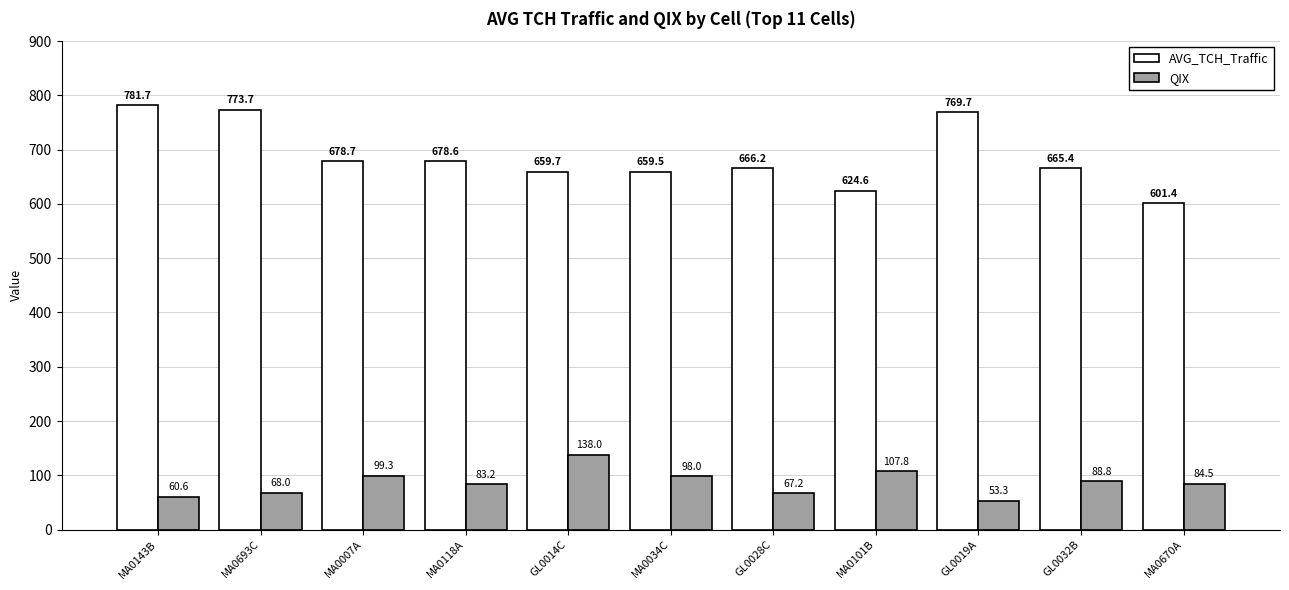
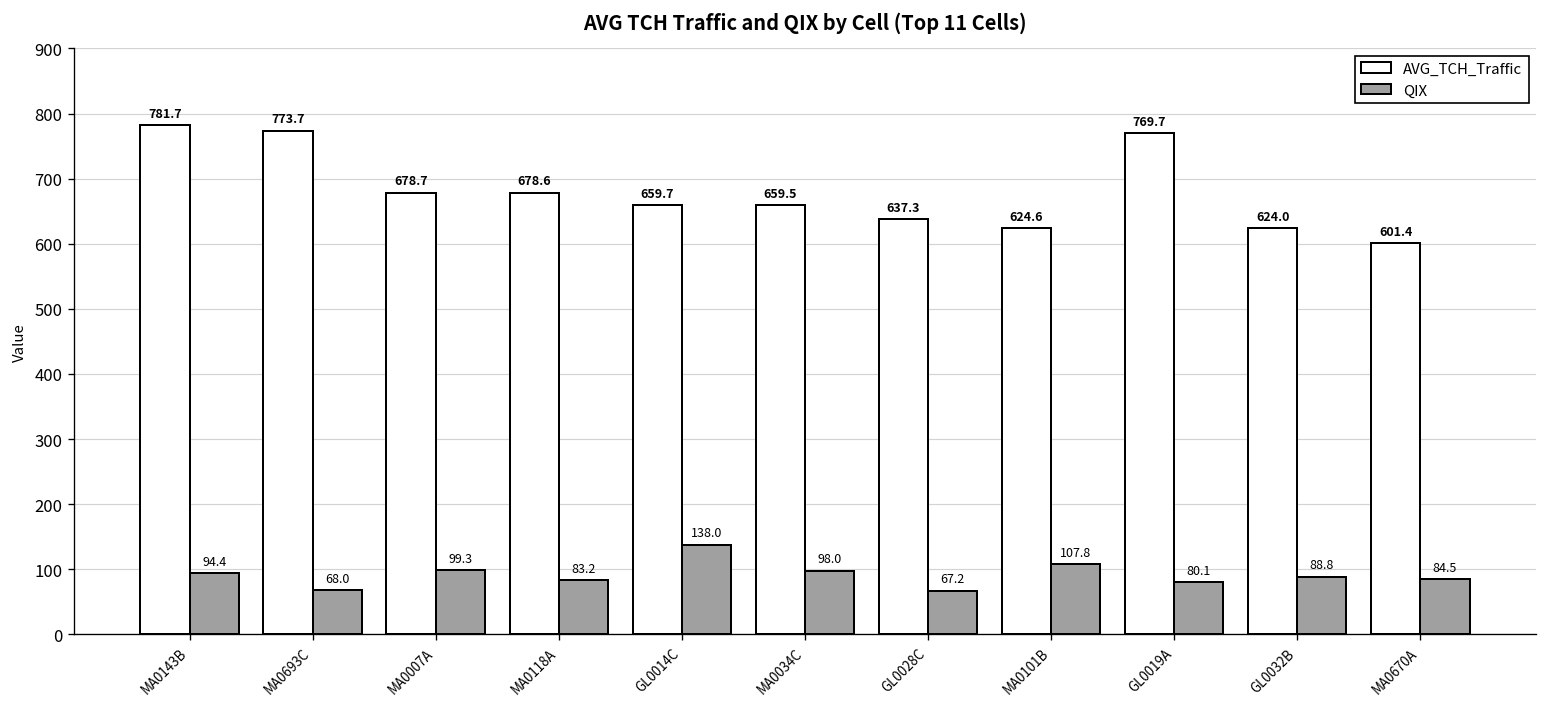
  {
    "AVG_TCH_Traffic": {
      "MA0143B": 781.7,
      "MA0693C": 773.7,
      "MA0007A": 678.7,
      "MA0118A": 678.6,
      "GL0014C": 659.7,
      "MA0034C": 659.5,
-     "GL0028C": 666.2,
+     "GL0028C": 637.3,
      "MA0101B": 624.6,
      "GL0019A": 769.7,
-     "GL0032B": 665.4,
+     "GL0032B": 624.0,
      "MA0670A": 601.4
    },
    "QIX": {
-     "MA0143B": 60.6,
+     "MA0143B": 94.4,
      "MA0693C": 68.0,
      "MA0007A": 99.3,
      "MA0118A": 83.2,
      "GL0014C": 138.0,
      "MA0034C": 98.0,
      "GL0028C": 67.2,
      "MA0101B": 107.8,
-     "GL0019A": 53.3,
+     "GL0019A": 80.1,
      "GL0032B": 88.8,
      "MA0670A": 84.5
    }
  }
